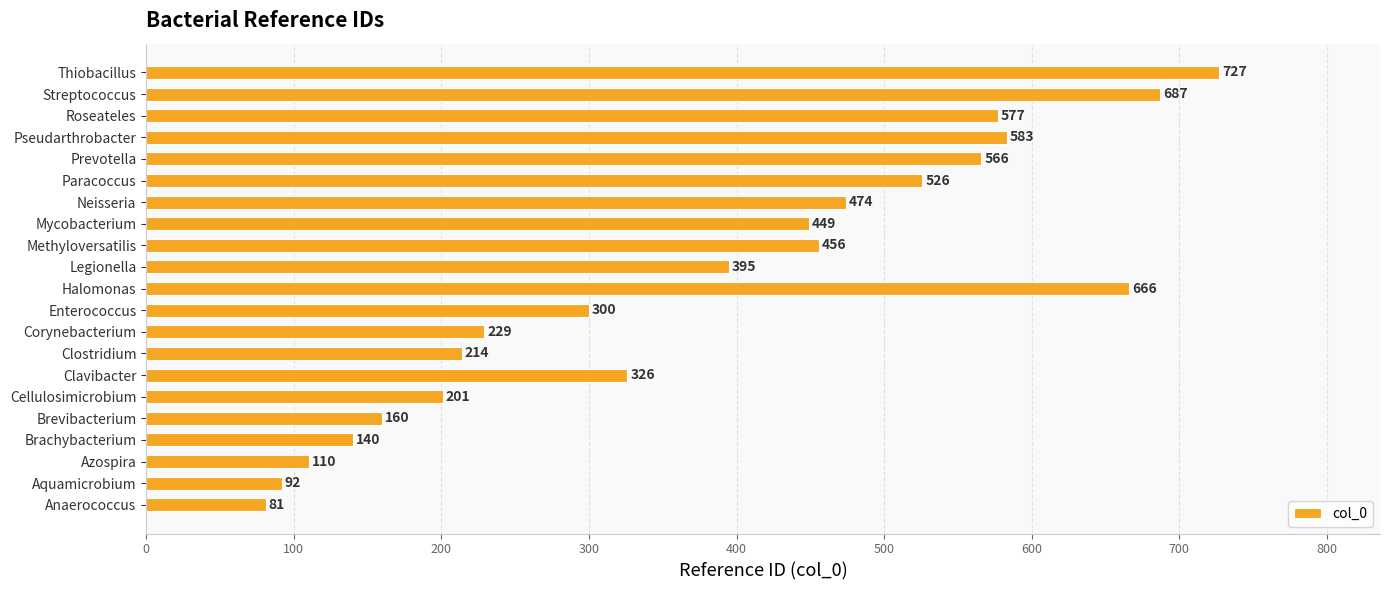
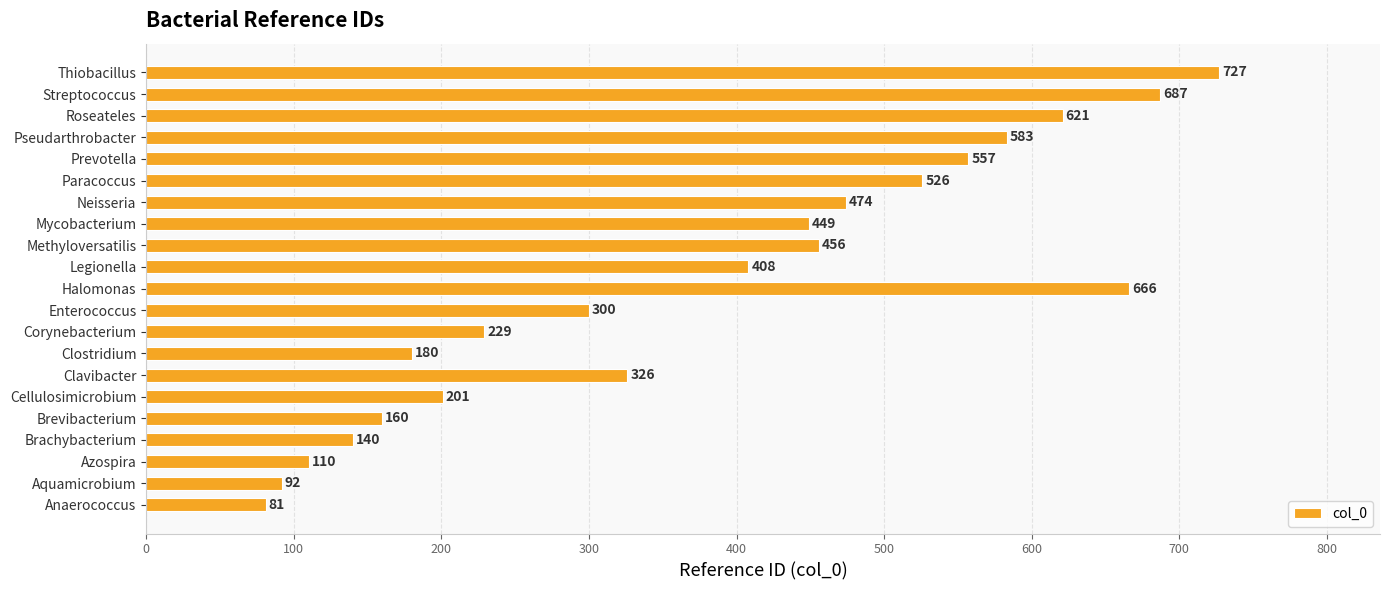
  {
    "Thiobacillus": 727,
    "Streptococcus": 687,
-   "Roseateles": 577,
+   "Roseateles": 621,
    "Pseudarthrobacter": 583,
-   "Prevotella": 566,
+   "Prevotella": 557,
    "Paracoccus": 526,
    "Neisseria": 474,
    "Mycobacterium": 449,
    "Methyloversatilis": 456,
-   "Legionella": 395,
+   "Legionella": 408,
    "Halomonas": 666,
    "Enterococcus": 300,
    "Corynebacterium": 229,
-   "Clostridium": 214,
+   "Clostridium": 180,
    "Clavibacter": 326,
    "Cellulosimicrobium": 201,
    "Brevibacterium": 160,
    "Brachybacterium": 140,
    "Azospira": 110,
    "Aquamicrobium": 92,
    "Anaerococcus": 81
  }
